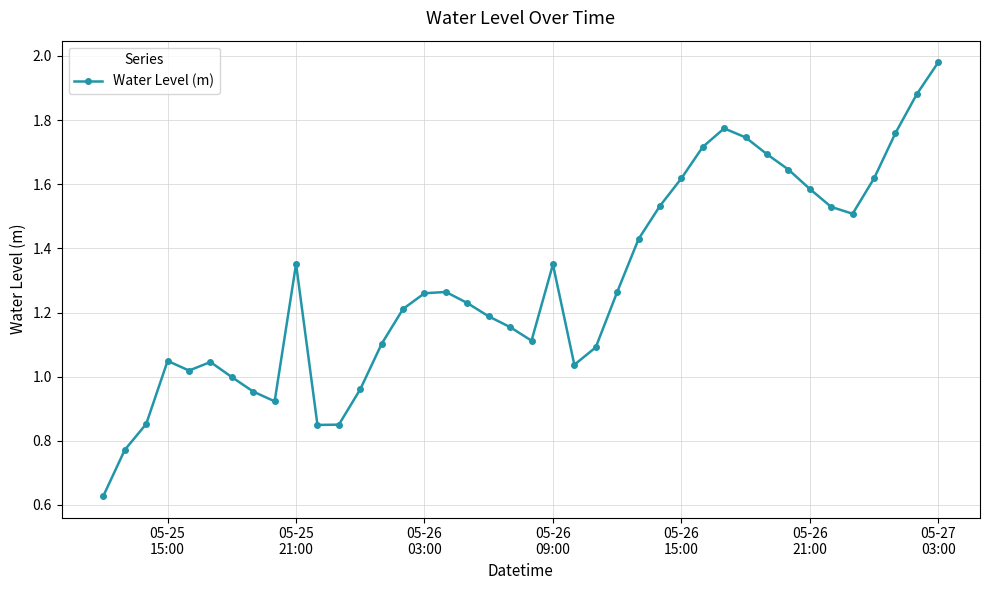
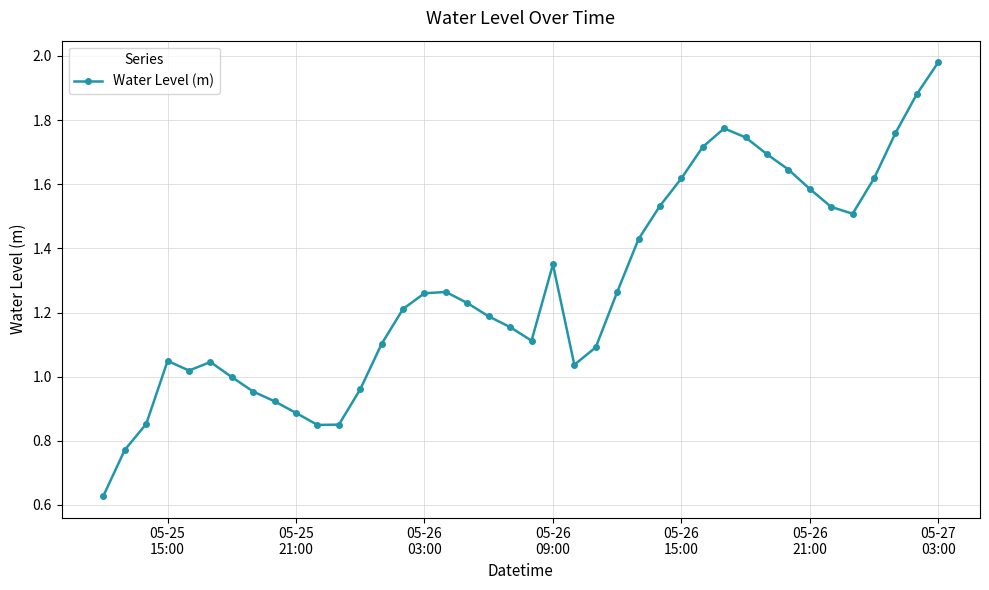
  {
    "05-25 15:00": 1.05,
-   "05-25 21:00": 1.35,
+   "05-25 21:00": 0.89,
    "05-26 03:00": 1.26,
    "05-26 09:00": 1.35,
    "05-26 15:00": 1.62,
    "05-26 21:00": 1.59,
    "05-27 03:00": 1.98
  }
